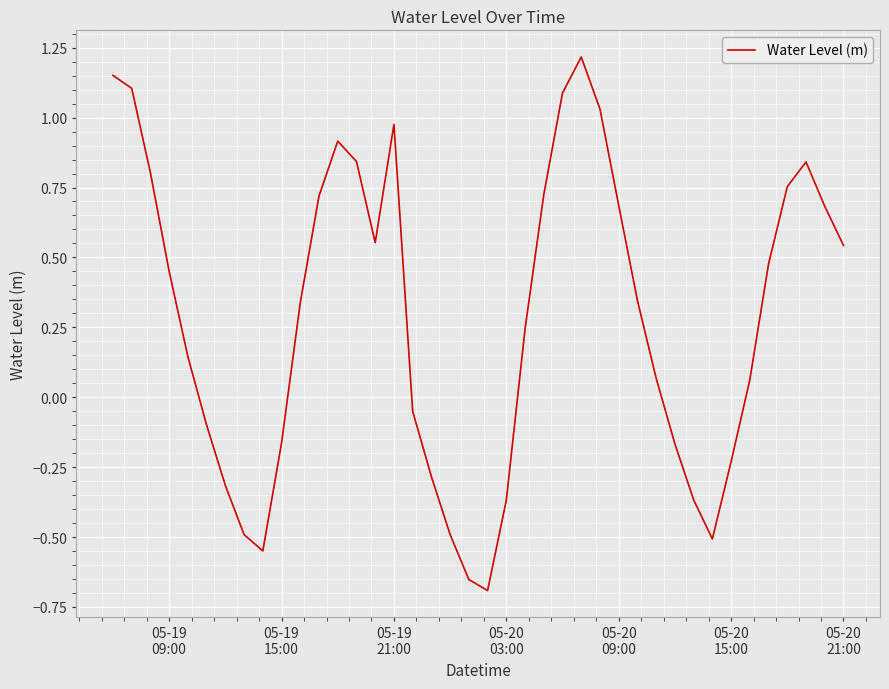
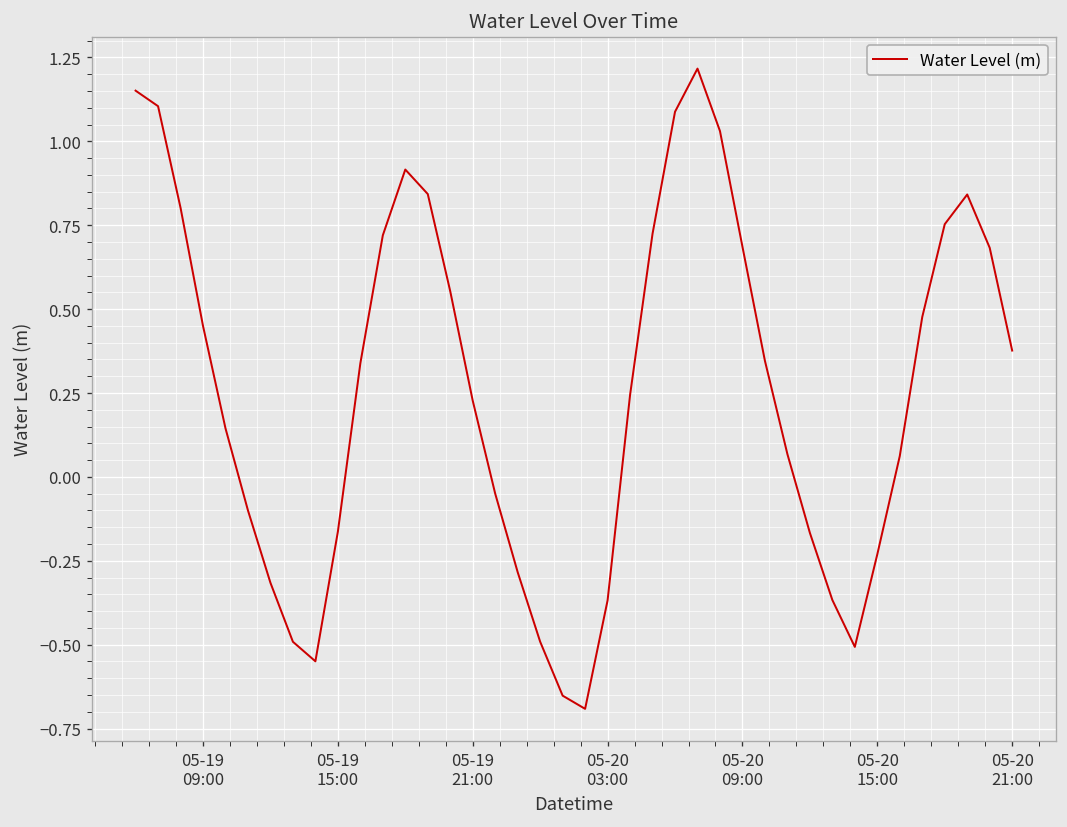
  {
    "05-19 09:00": 0.45,
    "05-19 15:00": -0.16,
-   "05-19 21:00": 0.98,
+   "05-19 21:00": 0.23,
    "05-20 03:00": -0.37,
    "05-20 09:00": 0.69,
    "05-20 15:00": -0.23,
-   "05-20 21:00": 0.54
+   "05-20 21:00": 0.38
  }
